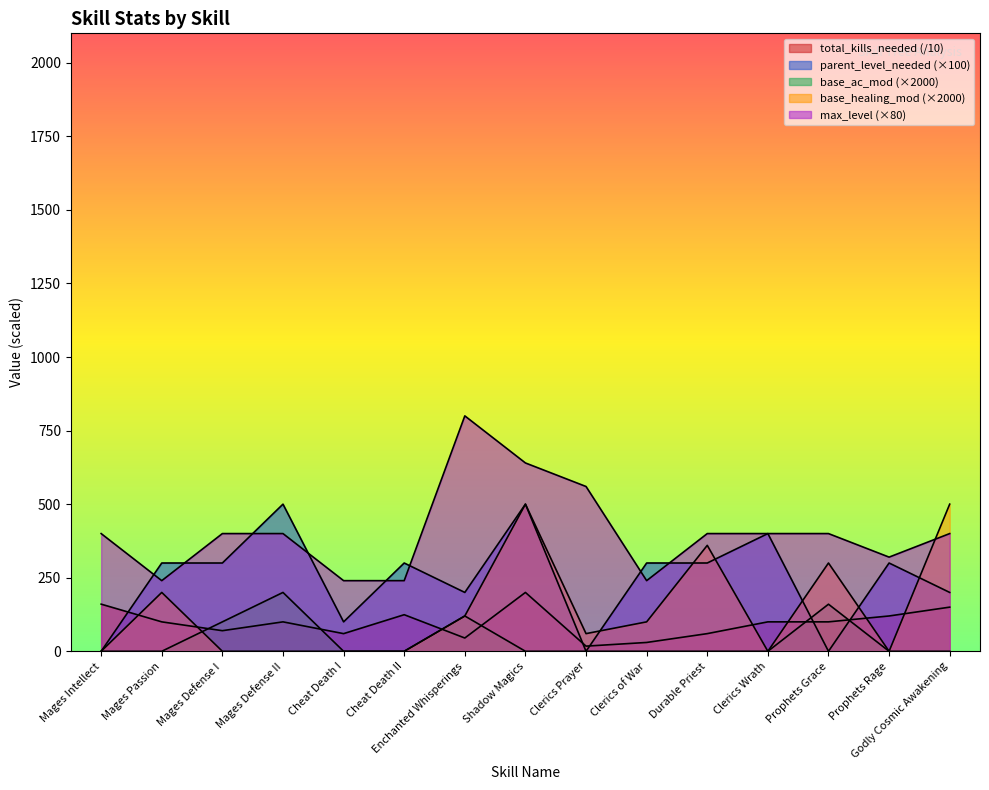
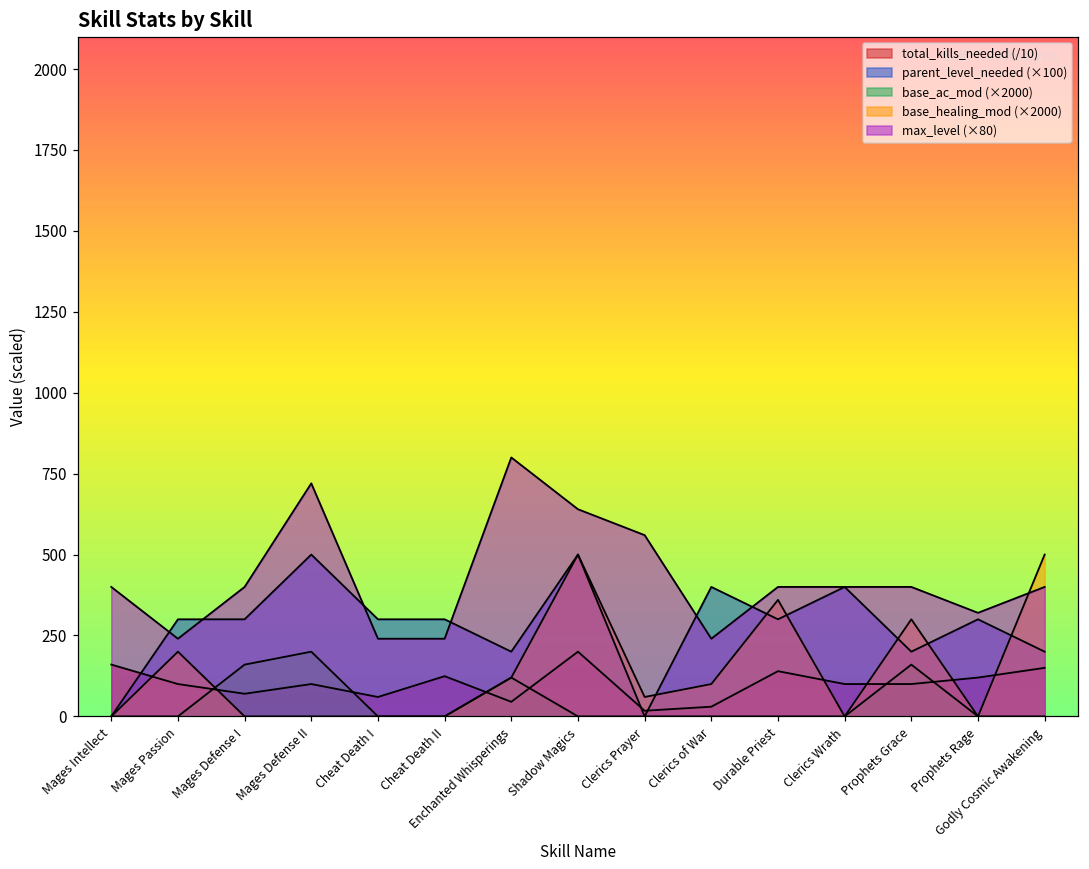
  {
    "total_kills_needed (/10)": {
      "Mages Intellect": 160,
      "Mages Passion": 100,
      "Mages Defense I": 70,
      "Mages Defense II": 100,
      "Cheat Death I": 60,
      "Cheat Death II": 120,
      "Enchanted Whisperings": 50,
      "Shadow Magics": 200,
      "Clerics Prayer": 20,
      "Clerics of War": 30,
-     "Durable Priest": 60,
+     "Durable Priest": 140,
      "Clerics Wrath": 100,
      "Prophets Grace": 100,
      "Prophets Rage": 120,
      "Godly Cosmic Awakening": 150
    },
    "parent_level_needed (×100)": {
      "Mages Passion": 300,
      "Mages Defense I": 300,
      "Mages Defense II": 500,
-     "Cheat Death I": 100,
+     "Cheat Death I": 300,
      "Cheat Death II": 300,
      "Enchanted Whisperings": 200,
-     "Clerics of War": 300,
+     "Clerics of War": 400,
      "Durable Priest": 300,
-     "Prophets Grace": 0,
+     "Prophets Grace": 200,
      "Prophets Rage": 300,
      "Godly Cosmic Awakening": 200
    },
    "base_ac_mod (×2000)": {
      "Mages Passion": 0,
-     "Mages Defense I": 100,
+     "Mages Defense I": 160,
      "Mages Defense II": 200,
      "Shadow Magics": 0,
      "Clerics of War": 0,
      "Durable Priest": 0,
      "Prophets Grace": 160,
      "Godly Cosmic Awakening": 0
    },
    "base_healing_mod (×2000)": {
      "Mages Passion": 200,
      "Mages Defense I": 0,
      "Mages Defense II": 0,
      "Clerics Prayer": 60,
      "Clerics of War": 100,
      "Durable Priest": 360,
      "Prophets Grace": 300,
      "Godly Cosmic Awakening": 500
    },
    "max_level (×80)": {
      "Mages Intellect": 400,
      "Mages Passion": 240,
      "Mages Defense I": 400,
-     "Mages Defense II": 400,
+     "Mages Defense II": 720,
      "Cheat Death I": 240,
      "Cheat Death II": 240,
      "Enchanted Whisperings": 800,
      "Shadow Magics": 640,
      "Clerics Prayer": 560,
      "Clerics of War": 240,
      "Durable Priest": 400,
      "Prophets Grace": 400,
      "Prophets Rage": 320,
      "Godly Cosmic Awakening": 400
    }
  }
